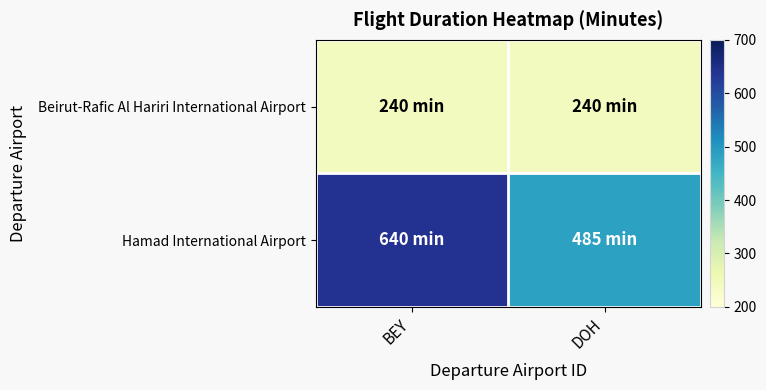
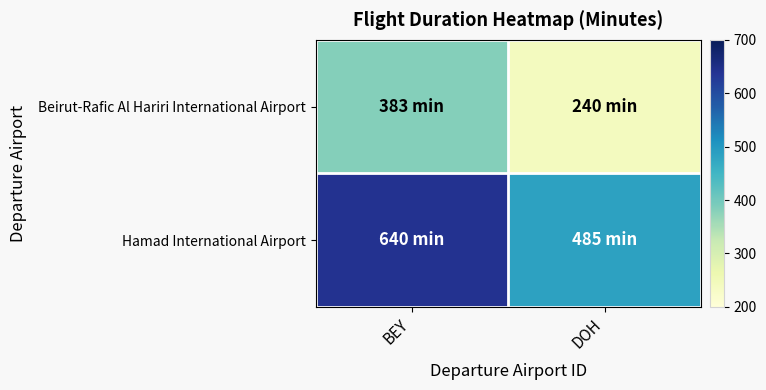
  {
    "Beirut-Rafic Al Hariri International Airport": {
-     "BEY": 240
+     "BEY": 383
    }
  }
